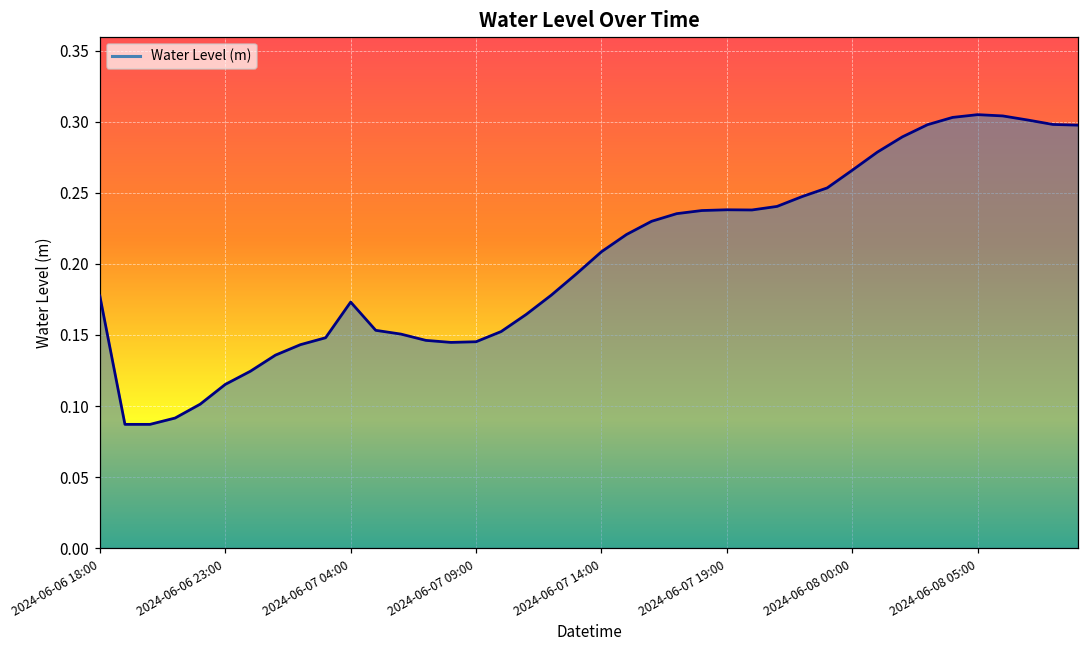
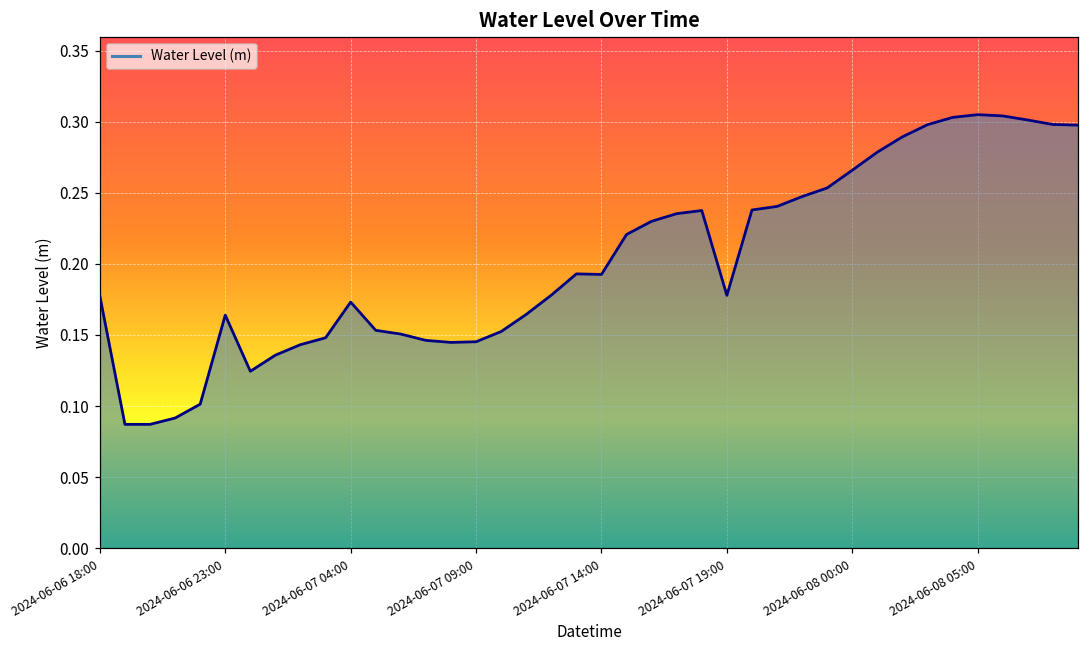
  {
    "2024-06-06 18:00": 0.177,
-   "2024-06-06 23:00": 0.115,
+   "2024-06-06 23:00": 0.164,
    "2024-06-07 04:00": 0.173,
    "2024-06-07 09:00": 0.145,
-   "2024-06-07 14:00": 0.209,
-   "2024-06-07 19:00": 0.238,
+   "2024-06-07 14:00": 0.193,
+   "2024-06-07 19:00": 0.178,
    "2024-06-08 00:00": 0.266,
    "2024-06-08 05:00": 0.305
  }
